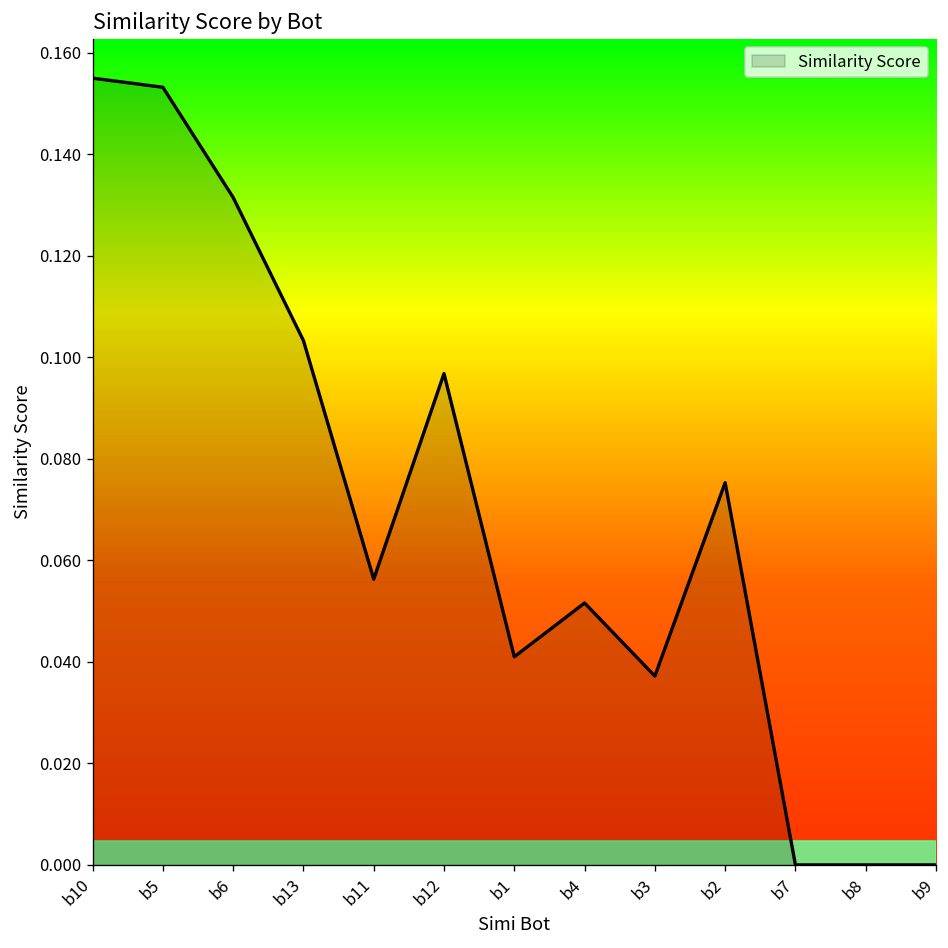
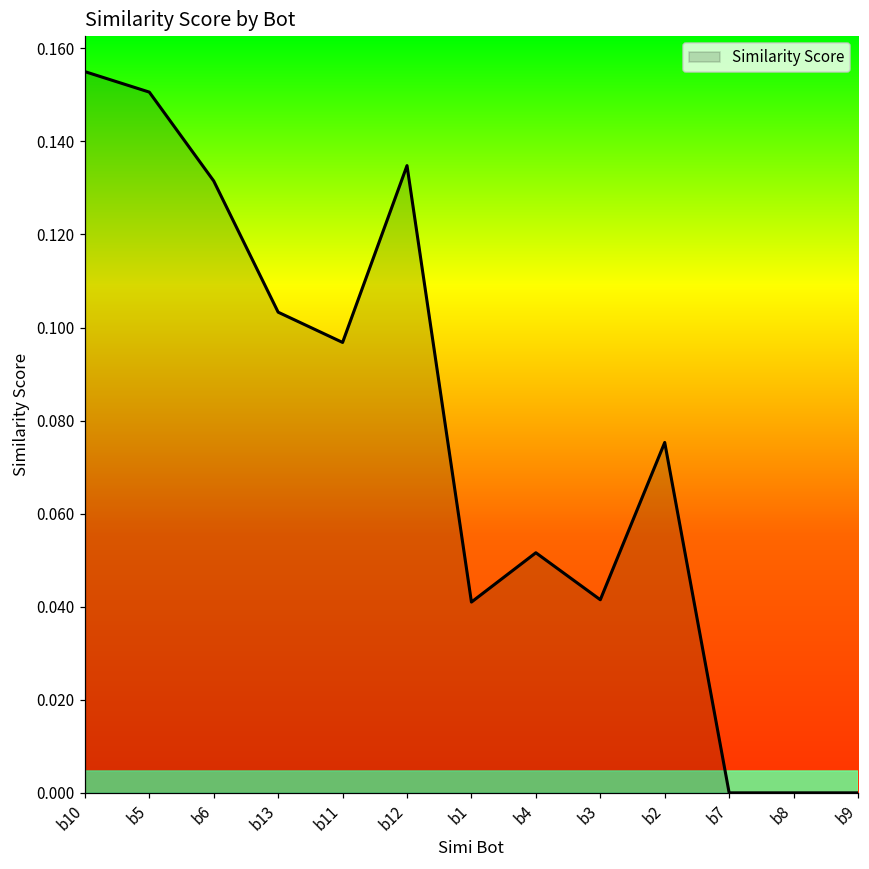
  {
    "b10": 0.155,
-   "b5": 0.153,
+   "b5": 0.151,
    "b6": 0.132,
    "b13": 0.103,
-   "b11": 0.056,
-   "b12": 0.097,
+   "b11": 0.097,
+   "b12": 0.135,
    "b1": 0.041,
    "b4": 0.052,
-   "b3": 0.037,
+   "b3": 0.042,
    "b2": 0.075
  }
